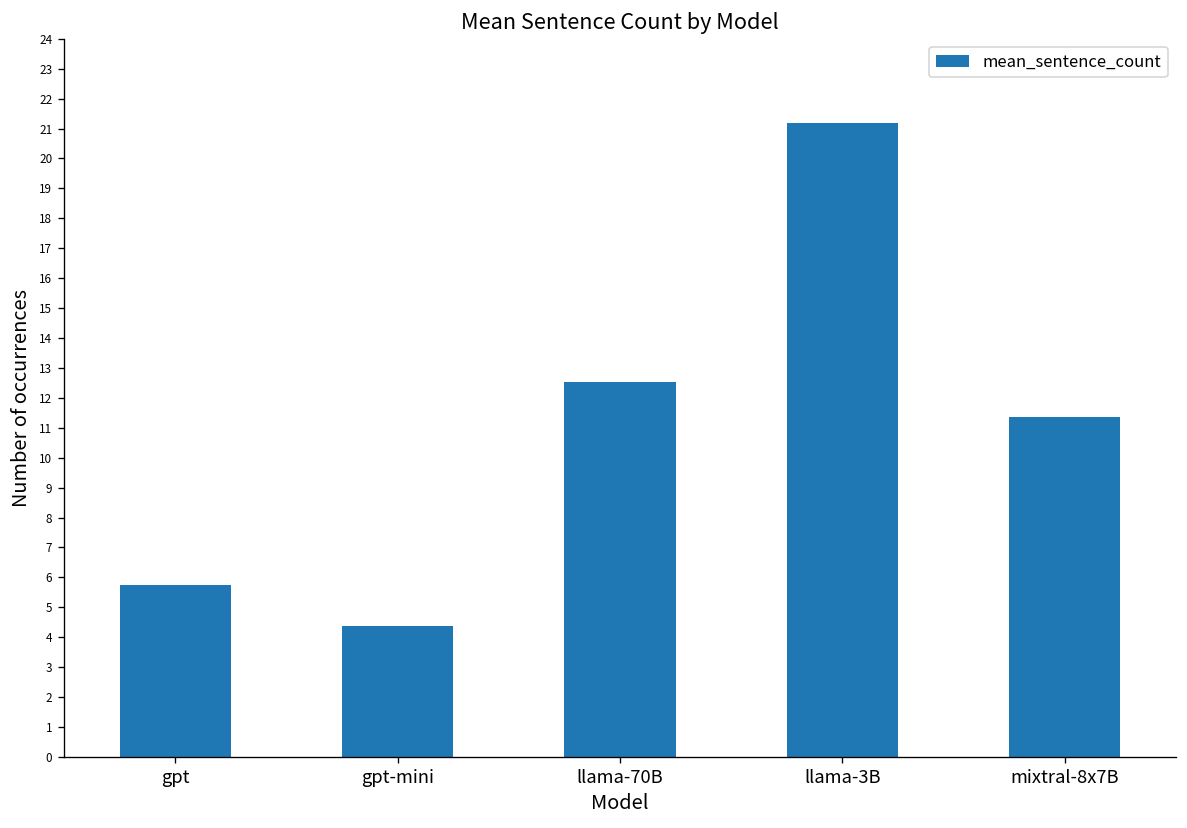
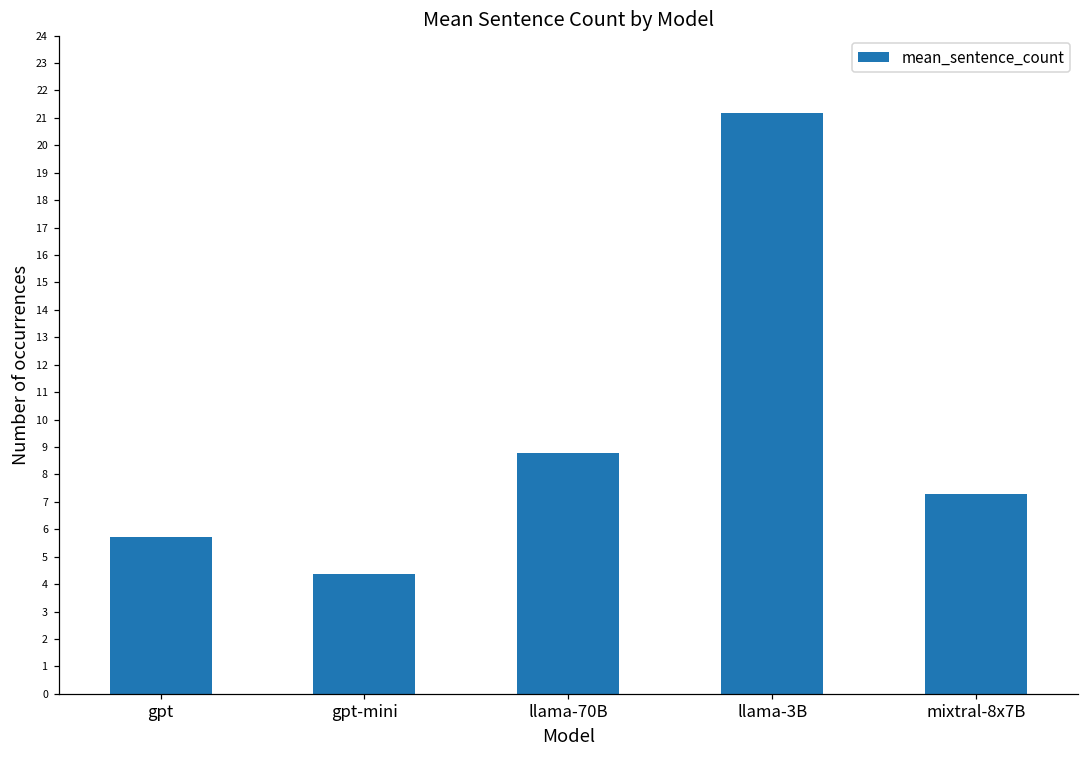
  {
    "gpt": 5.7,
    "gpt-mini": 4.4,
-   "llama-70B": 12.5,
+   "llama-70B": 8.8,
    "llama-3B": 21.2,
-   "mixtral-8x7B": 11.4
+   "mixtral-8x7B": 7.3
  }
